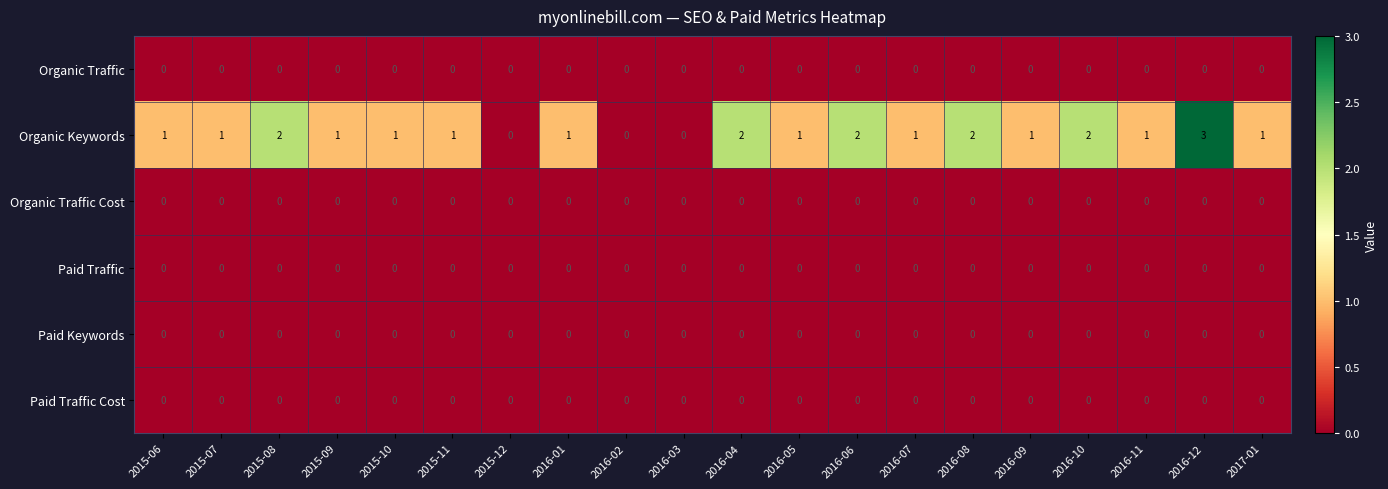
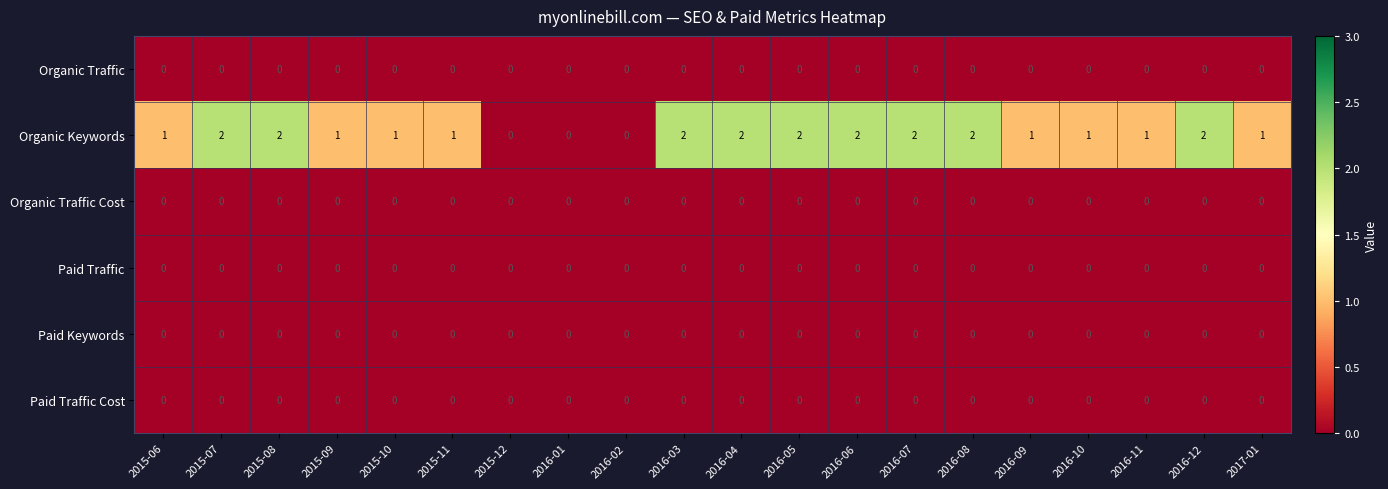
  {
    "Organic Traffic": {
      "2015-06": 0,
      "2015-07": 0,
      "2015-08": 0,
      "2015-09": 0,
      "2015-10": 0,
      "2015-11": 0,
      "2015-12": 0,
      "2016-01": 0,
      "2016-02": 0,
      "2016-03": 0,
      "2016-04": 0,
      "2016-05": 0,
      "2016-06": 0,
      "2016-07": 0,
      "2016-08": 0,
      "2016-09": 0,
      "2016-10": 0,
      "2016-11": 0,
      "2016-12": 0,
      "2017-01": 0
    },
    "Organic Keywords": {
      "2015-06": 1,
-     "2015-07": 1,
+     "2015-07": 2,
      "2015-08": 2,
      "2015-09": 1,
      "2015-10": 1,
      "2015-11": 1,
      "2015-12": 0,
-     "2016-01": 1,
+     "2016-01": 0,
      "2016-02": 0,
-     "2016-03": 0,
+     "2016-03": 2,
      "2016-04": 2,
-     "2016-05": 1,
+     "2016-05": 2,
      "2016-06": 2,
-     "2016-07": 1,
+     "2016-07": 2,
      "2016-08": 2,
      "2016-09": 1,
-     "2016-10": 2,
+     "2016-10": 1,
      "2016-11": 1,
-     "2016-12": 3,
+     "2016-12": 2,
      "2017-01": 1
    },
    "Organic Traffic Cost": {
      "2015-06": 0,
      "2015-07": 0,
      "2015-08": 0,
      "2015-09": 0,
      "2015-10": 0,
      "2015-11": 0,
      "2015-12": 0,
      "2016-01": 0,
      "2016-02": 0,
      "2016-03": 0,
      "2016-04": 0,
      "2016-05": 0,
      "2016-06": 0,
      "2016-07": 0,
      "2016-08": 0,
      "2016-09": 0,
      "2016-10": 0,
      "2016-11": 0,
      "2016-12": 0,
      "2017-01": 0
    },
    "Paid Traffic": {
      "2015-06": 0,
      "2015-07": 0,
      "2015-08": 0,
      "2015-09": 0,
      "2015-10": 0,
      "2015-11": 0,
      "2015-12": 0,
      "2016-01": 0,
      "2016-02": 0,
      "2016-03": 0,
      "2016-04": 0,
      "2016-05": 0,
      "2016-06": 0,
      "2016-07": 0,
      "2016-08": 0,
      "2016-09": 0,
      "2016-10": 0,
      "2016-11": 0,
      "2016-12": 0,
      "2017-01": 0
    },
    "Paid Keywords": {
      "2015-06": 0,
      "2015-07": 0,
      "2015-08": 0,
      "2015-09": 0,
      "2015-10": 0,
      "2015-11": 0,
      "2015-12": 0,
      "2016-01": 0,
      "2016-02": 0,
      "2016-03": 0,
      "2016-04": 0,
      "2016-05": 0,
      "2016-06": 0,
      "2016-07": 0,
      "2016-08": 0,
      "2016-09": 0,
      "2016-10": 0,
      "2016-11": 0,
      "2016-12": 0,
      "2017-01": 0
    },
    "Paid Traffic Cost": {
      "2015-06": 0,
      "2015-07": 0,
      "2015-08": 0,
      "2015-09": 0,
      "2015-10": 0,
      "2015-11": 0,
      "2015-12": 0,
      "2016-01": 0,
      "2016-02": 0,
      "2016-03": 0,
      "2016-04": 0,
      "2016-05": 0,
      "2016-06": 0,
      "2016-07": 0,
      "2016-08": 0,
      "2016-09": 0,
      "2016-10": 0,
      "2016-11": 0,
      "2016-12": 0,
      "2017-01": 0
    }
  }
